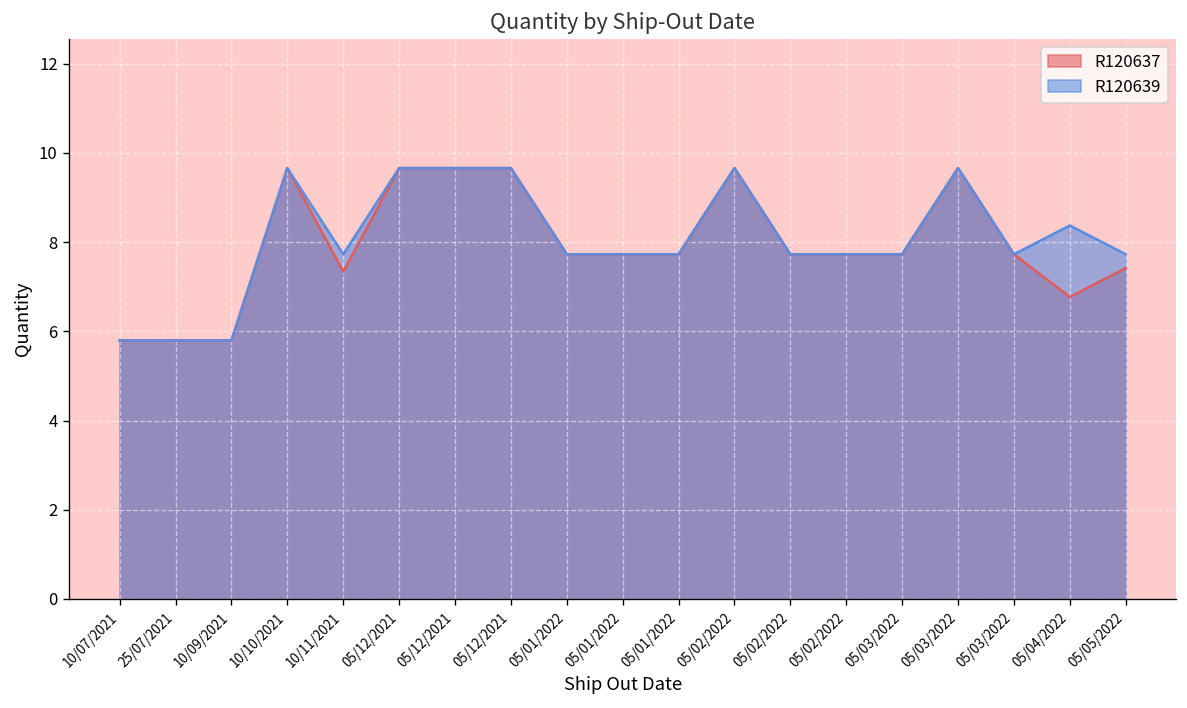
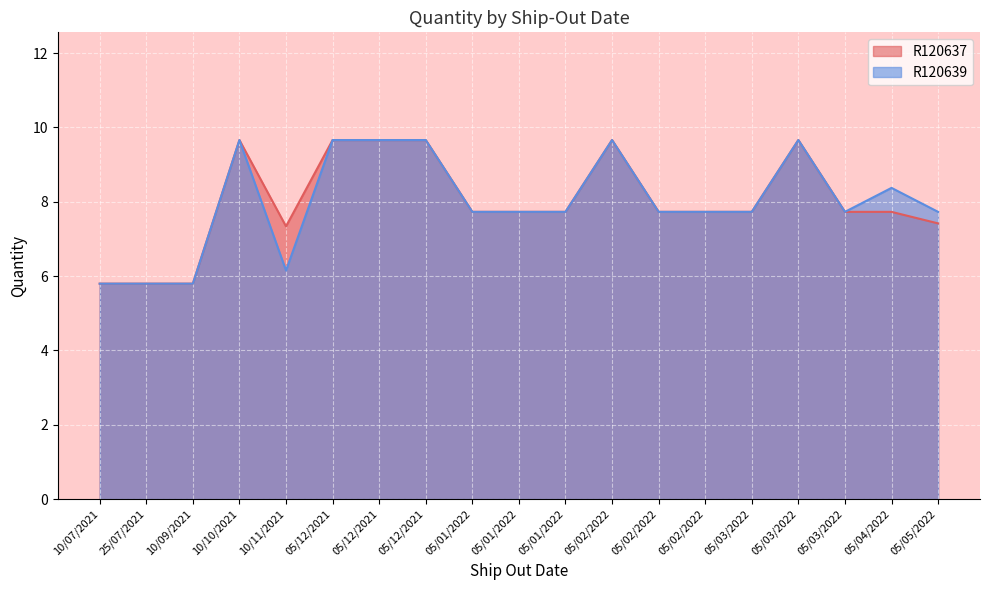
  {
    "R120637": {
      "10/11/2021": 7.3,
-     "05/04/2022": 6.8,
+     "05/04/2022": 7.7,
      "05/05/2022": 7.4
    },
    "R120639": {
-     "10/11/2021": 7.7,
+     "10/11/2021": 6.2,
      "05/04/2022": 8.4,
      "05/05/2022": 7.7
    }
  }
